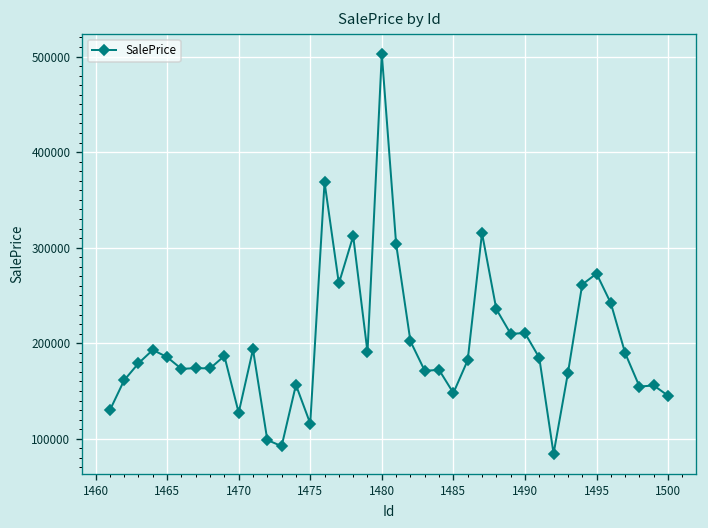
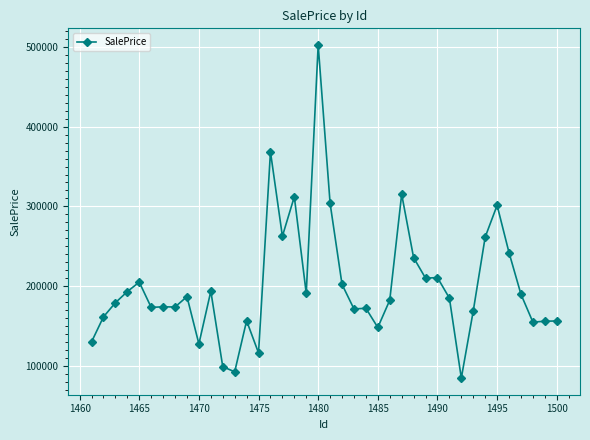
  {
-   "1465": 190000,
+   "1465": 200000,
    "1470": 130000,
    "1475": 120000,
    "1480": 500000,
    "1485": 150000,
    "1490": 210000,
-   "1495": 270000,
-   "1500": 150000
+   "1495": 300000,
+   "1500": 160000
  }
